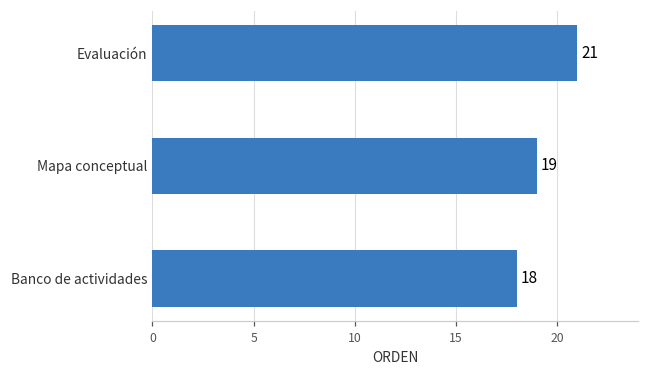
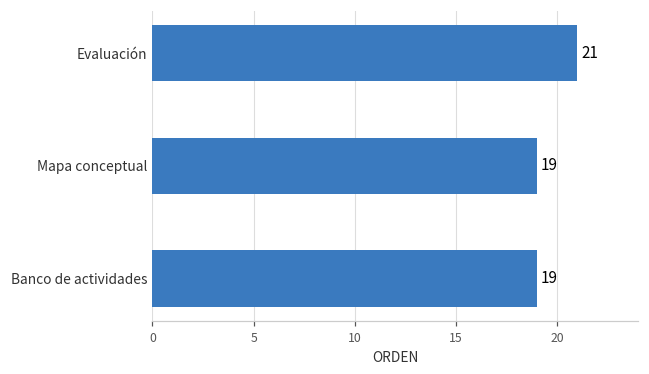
  {
    "Evaluación": 21,
    "Mapa conceptual": 19,
-   "Banco de actividades": 18
+   "Banco de actividades": 19
  }
